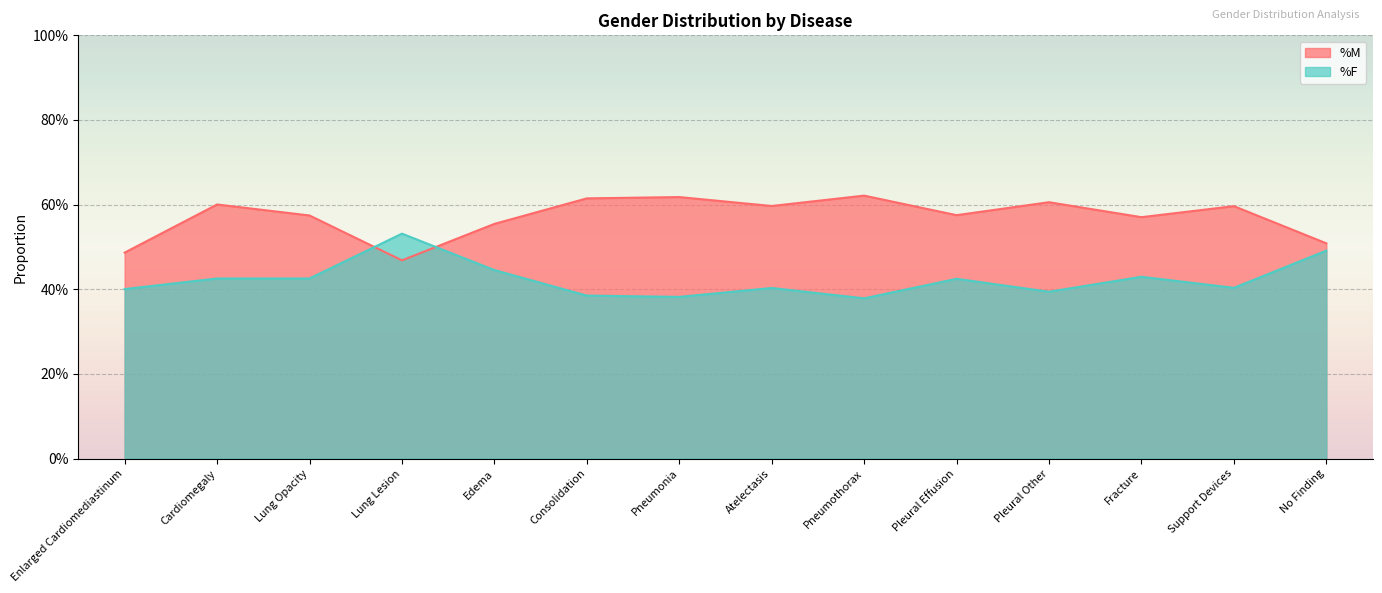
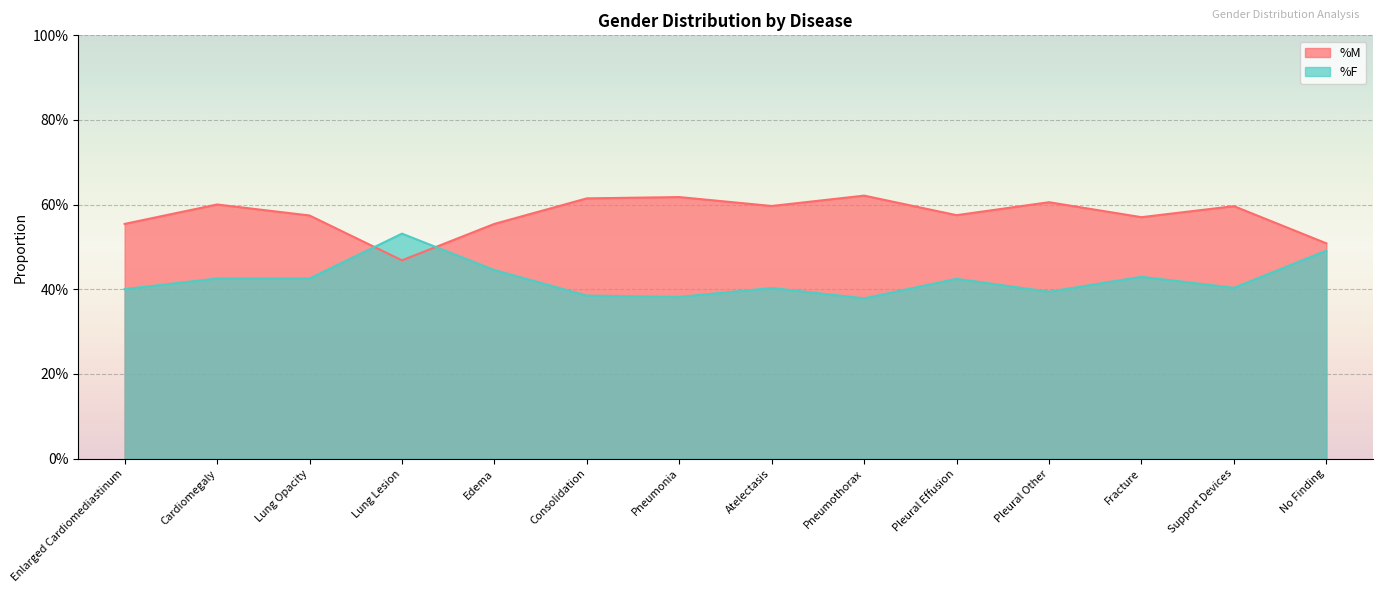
  {
    "%M": {
-     "Enlarged Cardiomediastinum": "49%",
+     "Enlarged Cardiomediastinum": "55%",
      "Cardiomegaly": "60%",
      "Lung Opacity": "57%",
      "Lung Lesion": "47%",
      "Edema": "55%",
      "Consolidation": "61%",
      "Pneumonia": "62%",
      "Atelectasis": "60%",
      "Pneumothorax": "62%",
      "Pleural Effusion": "58%",
      "Pleural Other": "61%",
      "Fracture": "57%",
      "Support Devices": "60%",
      "No Finding": "51%"
    },
    "%F": {
      "Enlarged Cardiomediastinum": "40%",
      "Cardiomegaly": "43%",
      "Lung Opacity": "43%",
      "Lung Lesion": "53%",
      "Edema": "45%",
      "Consolidation": "39%",
      "Pneumonia": "38%",
      "Atelectasis": "40%",
      "Pneumothorax": "38%",
      "Pleural Effusion": "42%",
      "Pleural Other": "39%",
      "Fracture": "43%",
      "Support Devices": "40%",
      "No Finding": "49%"
    }
  }
